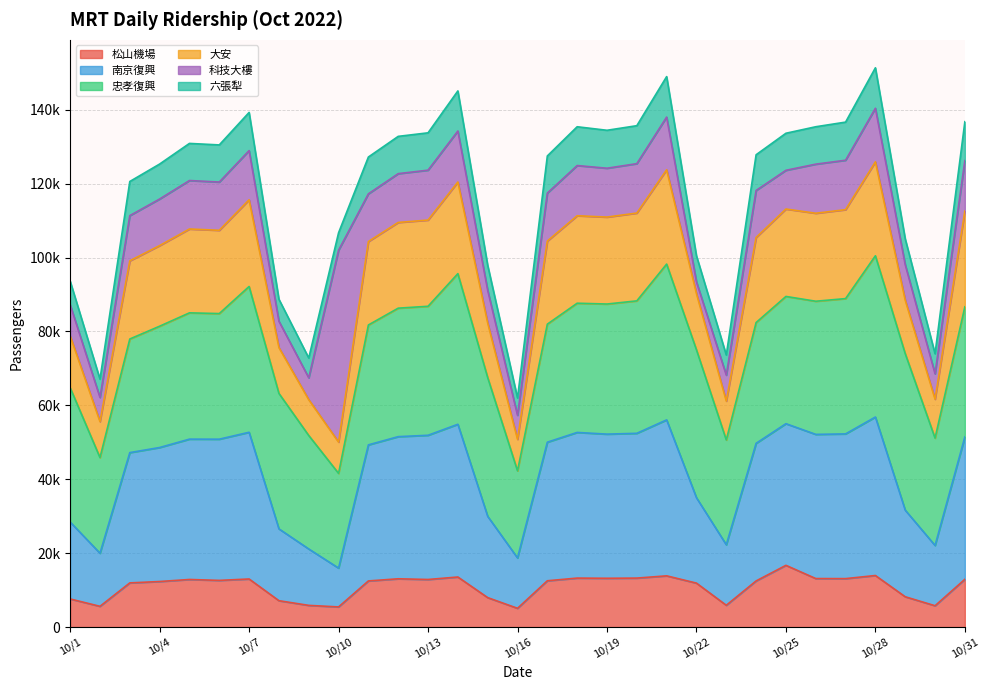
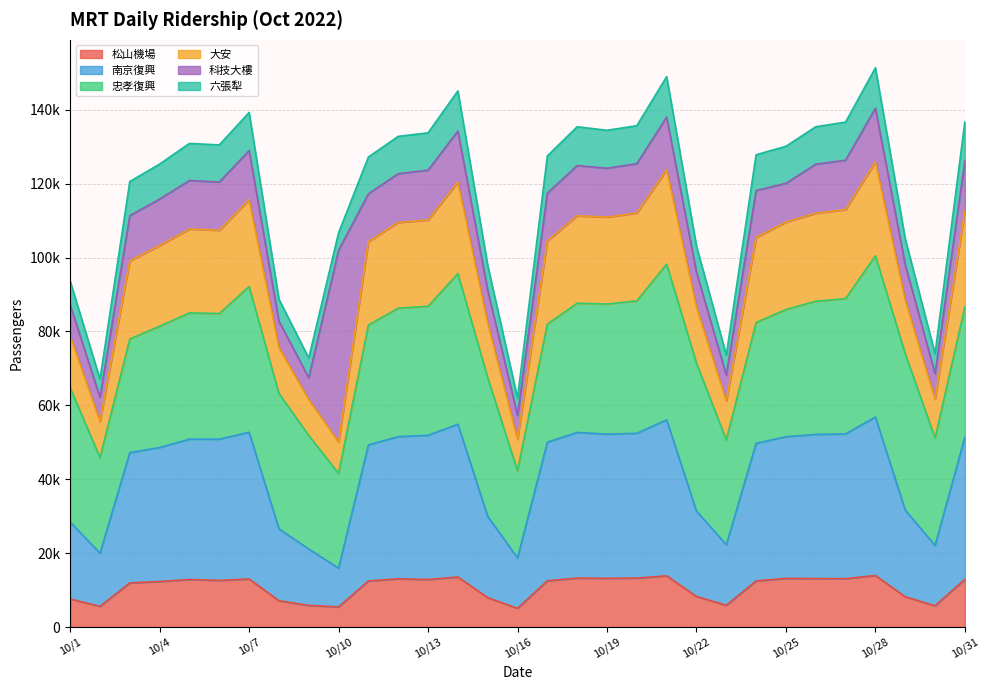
  {
    "松山機場": {
      "10/1": 8000,
      "10/4": 12000,
      "10/7": 13000,
      "10/10": 5000,
      "10/13": 13000,
      "10/16": 5000,
      "10/19": 13000,
-     "10/22": 12000,
-     "10/25": 17000,
+     "10/22": 8000,
+     "10/25": 13000,
      "10/28": 14000,
      "10/31": 13000
    },
    "南京復興": {
      "10/1": 21000,
      "10/4": 36000,
      "10/7": 40000,
      "10/10": 11000,
      "10/13": 39000,
      "10/16": 14000,
      "10/19": 39000,
      "10/22": 23000,
      "10/25": 38000,
      "10/28": 43000,
      "10/31": 39000
    },
    "大安": {
      "10/1": 14000,
      "10/4": 22000,
      "10/7": 23000,
      "10/10": 8000,
      "10/13": 23000,
      "10/16": 9000,
      "10/19": 24000,
      "10/22": 15000,
      "10/25": 24000,
      "10/28": 25000,
      "10/31": 26000
    },
    "科技大樓": {
      "10/1": 8000,
      "10/4": 13000,
      "10/7": 13000,
      "10/10": 52000,
      "10/13": 14000,
      "10/16": 7000,
      "10/19": 13000,
-     "10/22": 3000,
+     "10/22": 9000,
      "10/25": 10000,
      "10/28": 15000,
      "10/31": 14000
    }
  }
